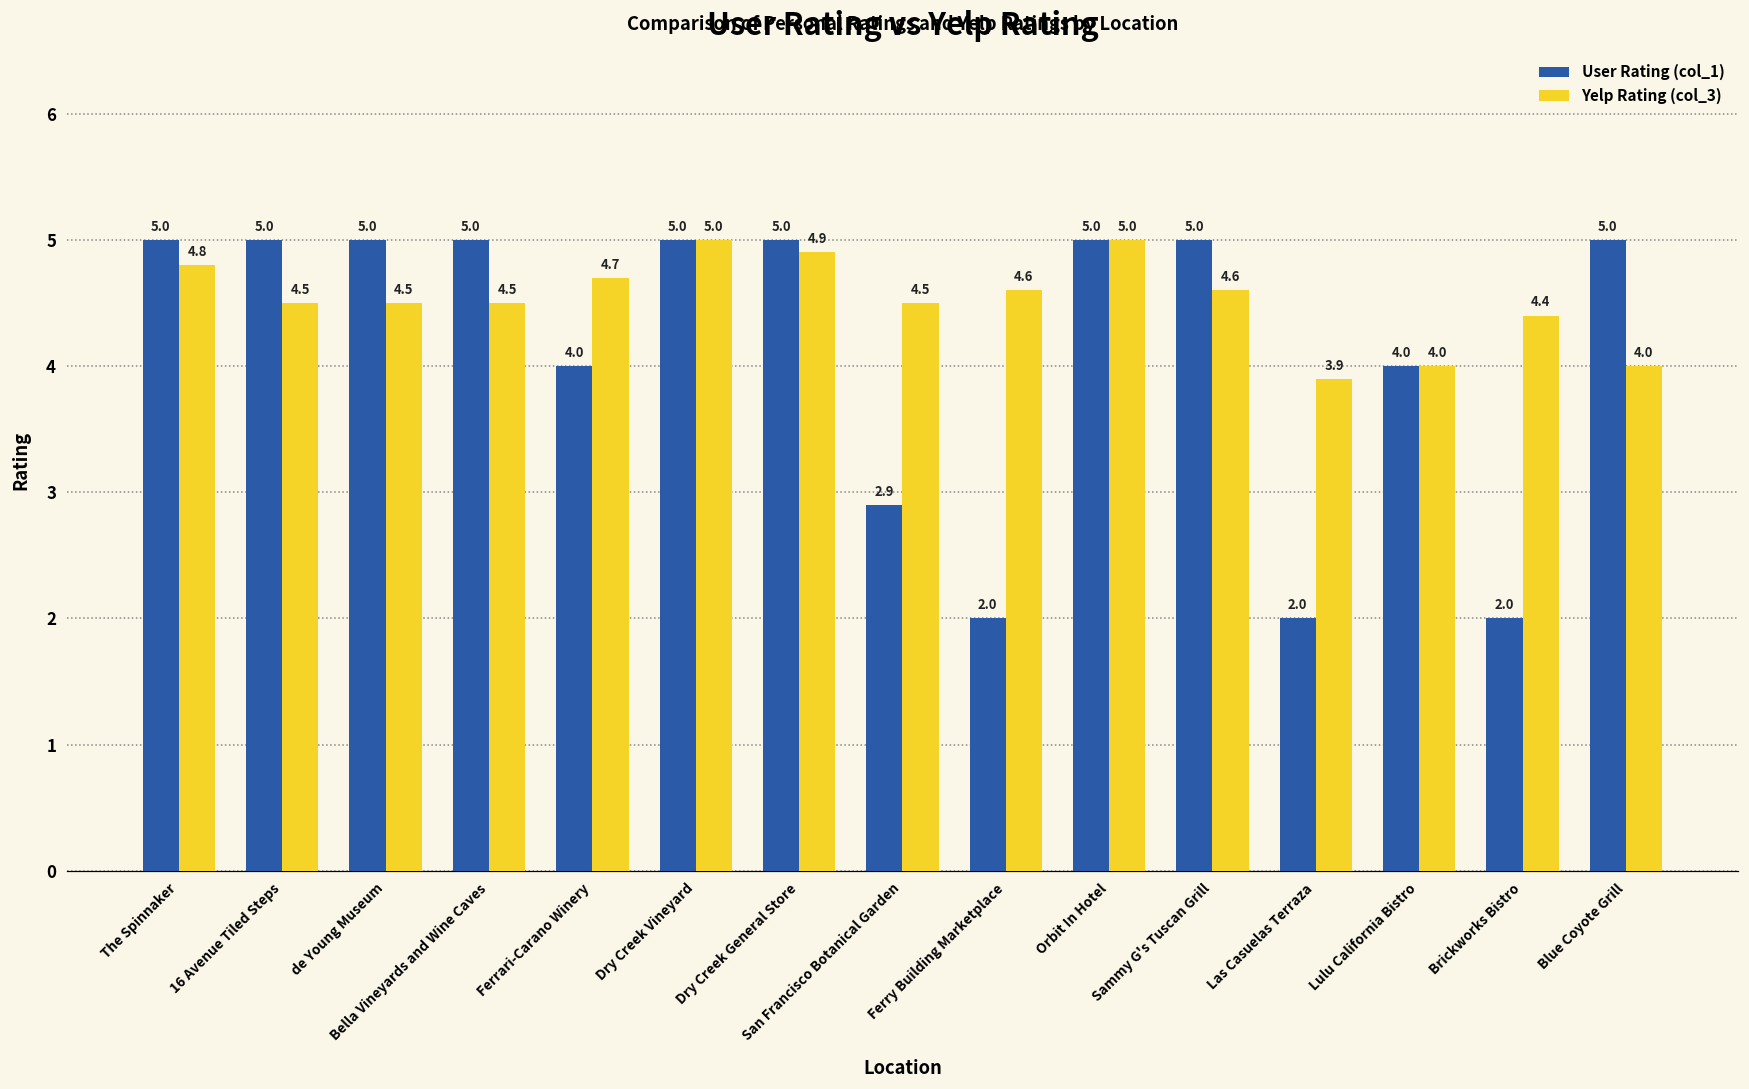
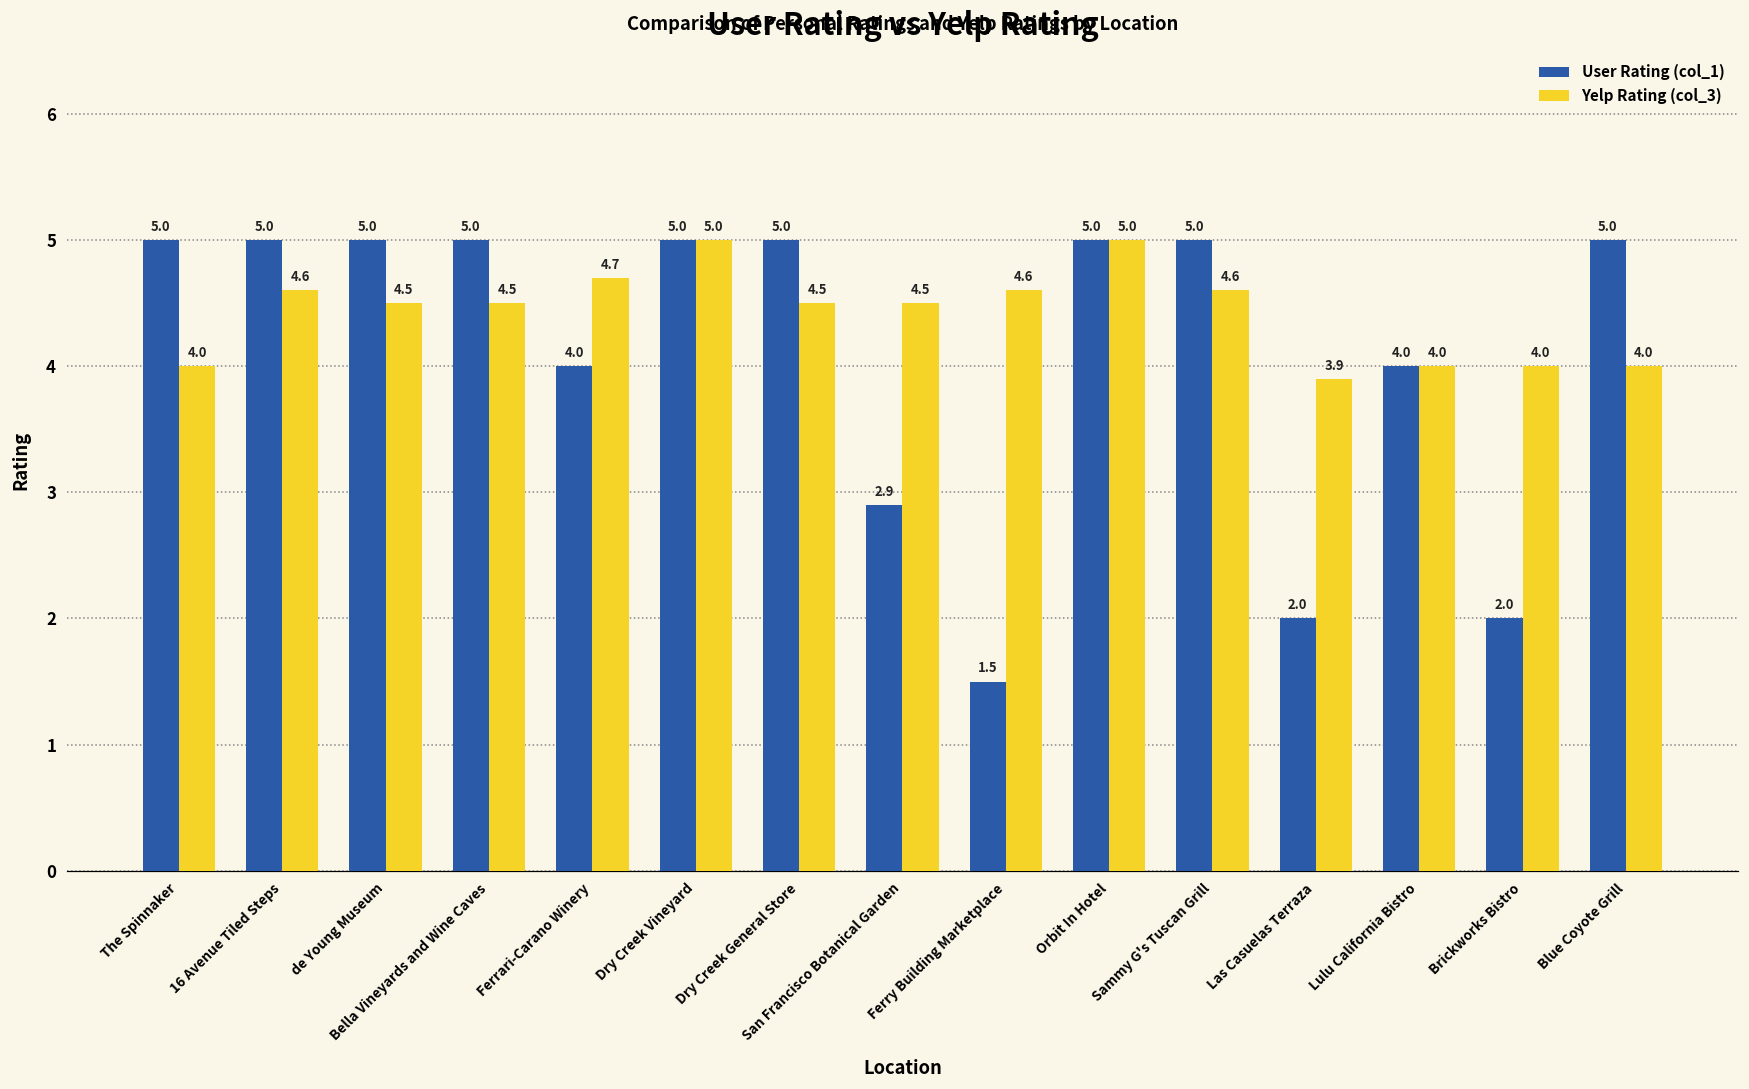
  {
    "User Rating (col_1)": {
      "The Spinnaker": 5.0,
      "16 Avenue Tiled Steps": 5.0,
      "de Young Museum": 5.0,
      "Bella Vineyards and Wine Caves": 5.0,
      "Ferrari-Carano Winery": 4.0,
      "Dry Creek Vineyard": 5.0,
      "Dry Creek General Store": 5.0,
      "San Francisco Botanical Garden": 2.9,
-     "Ferry Building Marketplace": 2.0,
+     "Ferry Building Marketplace": 1.5,
      "Orbit In Hotel": 5.0,
      "Sammy G's Tuscan Grill": 5.0,
      "Las Casuelas Terraza": 2.0,
      "Lulu California Bistro": 4.0,
      "Brickworks Bistro": 2.0,
      "Blue Coyote Grill": 5.0
    },
    "Yelp Rating (col_3)": {
-     "The Spinnaker": 4.8,
-     "16 Avenue Tiled Steps": 4.5,
+     "The Spinnaker": 4.0,
+     "16 Avenue Tiled Steps": 4.6,
      "de Young Museum": 4.5,
      "Bella Vineyards and Wine Caves": 4.5,
      "Ferrari-Carano Winery": 4.7,
      "Dry Creek Vineyard": 5.0,
-     "Dry Creek General Store": 4.9,
+     "Dry Creek General Store": 4.5,
      "San Francisco Botanical Garden": 4.5,
      "Ferry Building Marketplace": 4.6,
      "Orbit In Hotel": 5.0,
      "Sammy G's Tuscan Grill": 4.6,
      "Las Casuelas Terraza": 3.9,
      "Lulu California Bistro": 4.0,
-     "Brickworks Bistro": 4.4,
+     "Brickworks Bistro": 4.0,
      "Blue Coyote Grill": 4.0
    }
  }
